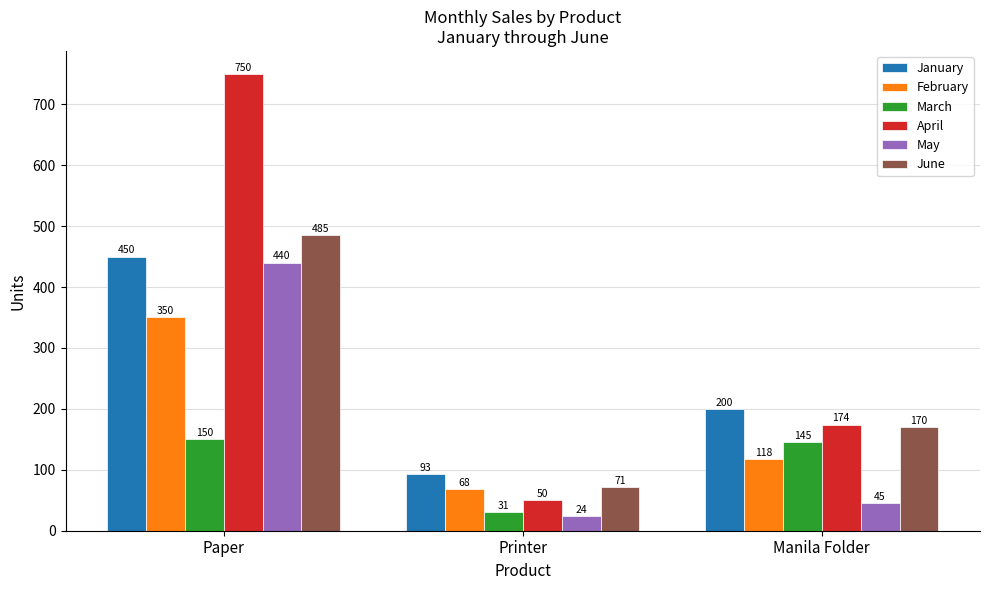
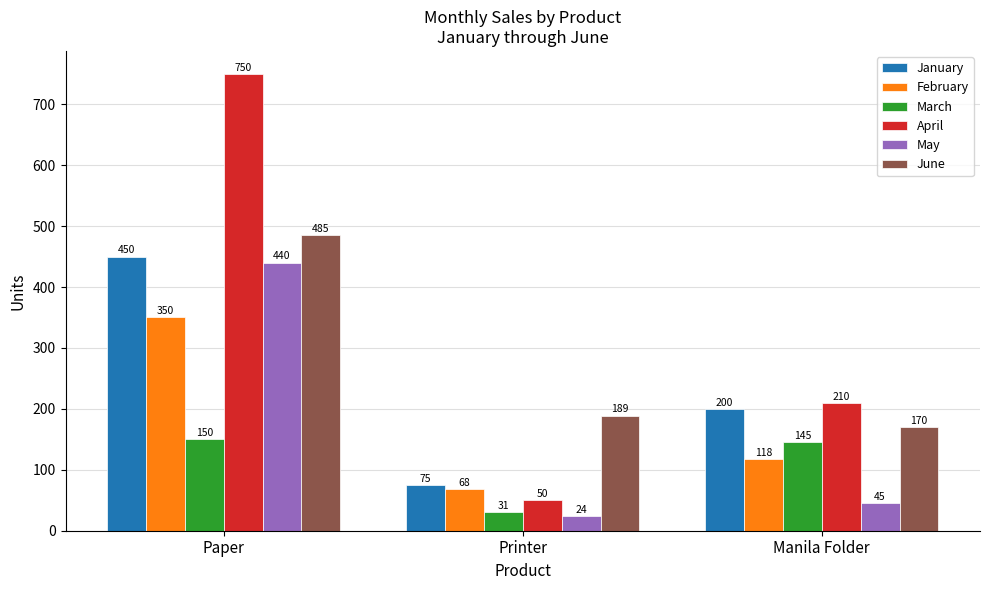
  {
    "January": {
      "Paper": 450,
-     "Printer": 93,
+     "Printer": 75,
      "Manila Folder": 200
    },
    "February": {
      "Paper": 350,
      "Printer": 68,
      "Manila Folder": 118
    },
    "March": {
      "Paper": 150,
      "Printer": 31,
      "Manila Folder": 145
    },
    "April": {
      "Paper": 750,
      "Printer": 50,
-     "Manila Folder": 174
+     "Manila Folder": 210
    },
    "May": {
      "Paper": 440,
      "Printer": 24,
      "Manila Folder": 45
    },
    "June": {
      "Paper": 485,
-     "Printer": 71,
+     "Printer": 189,
      "Manila Folder": 170
    }
  }
